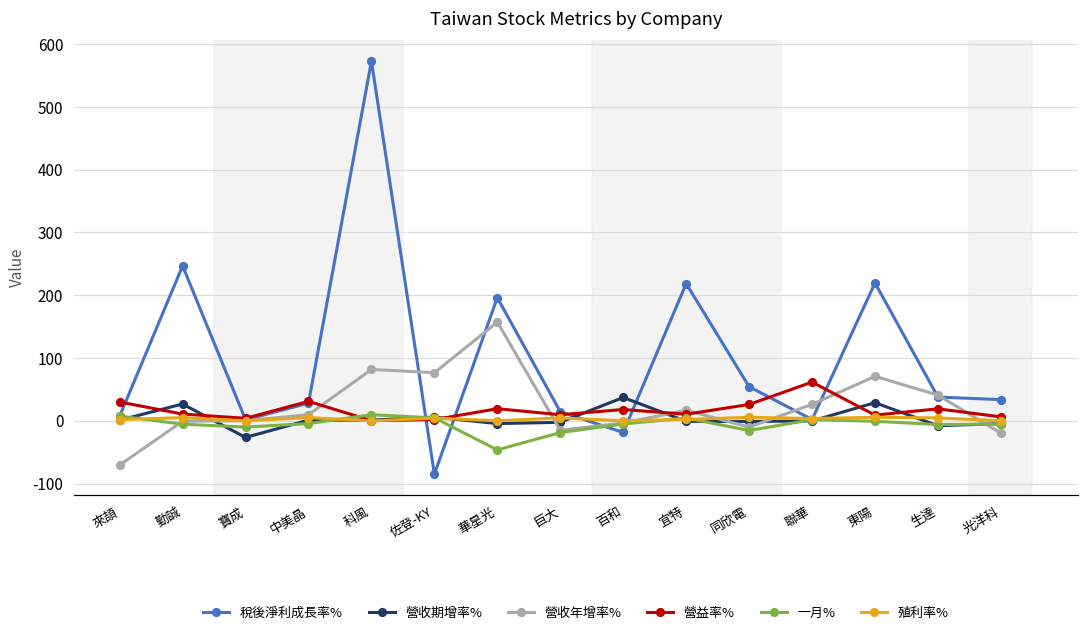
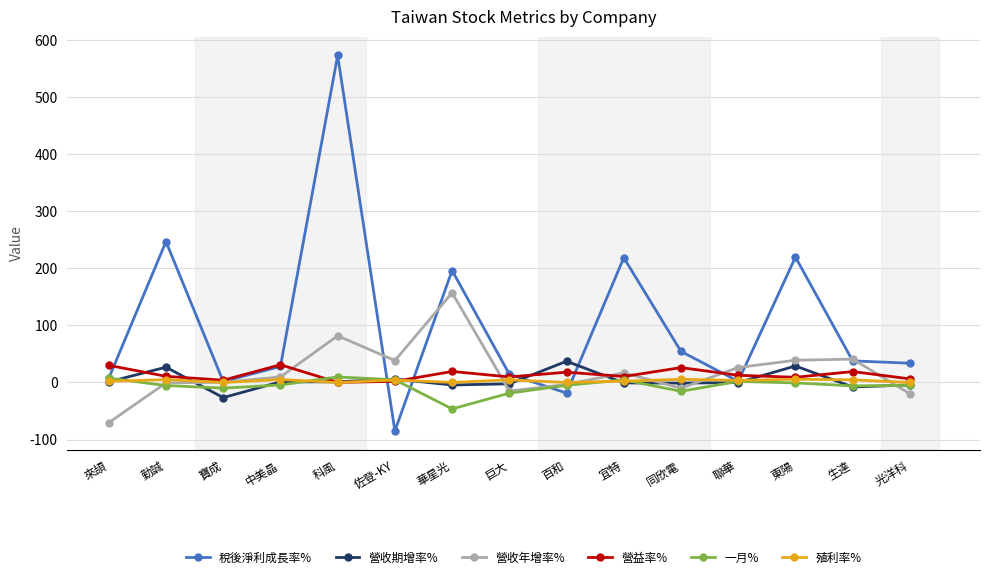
  {
    "稅後淨利成長率%": {
      "勤誠": 250,
      "科風": 570,
      "佐登-KY": -90,
      "華星光": 200,
      "巨大": 10,
      "百和": -20,
      "宜特": 220,
      "同欣電": 50,
      "東陽": 220,
      "光洋科": 30
    },
    "營收期增率%": {
      "勤誠": 30,
      "寶成": -30,
      "華星光": 0,
      "巨大": 0,
      "百和": 40,
      "同欣電": 0,
      "東陽": 30
    },
    "營收年增率%": {
      "來頡": -70,
      "勤誠": 0,
      "中美晶": 10,
      "科風": 80,
-     "佐登-KY": 80,
+     "佐登-KY": 40,
      "華星光": 160,
      "宜特": 20,
      "同欣電": -10,
      "聯華": 30,
-     "東陽": 70,
+     "東陽": 40,
      "光洋科": -20
    },
    "營益率%": {
      "來頡": 30,
      "勤誠": 10,
      "華星光": 20,
      "巨大": 10,
      "百和": 20,
      "宜特": 10,
      "同欣電": 30,
-     "聯華": 60,
+     "聯華": 10,
      "生達": 20,
      "光洋科": 10
    },
    "一月%": {
      "勤誠": -10,
      "寶成": -10,
      "中美晶": 0,
      "科風": 10,
      "華星光": -50,
      "同欣電": -20,
      "東陽": 0
    },
    "殖利率%": {
      "勤誠": 10,
      "華星光": 0,
      "巨大": 0,
      "同欣電": 10,
      "生達": 0
    }
  }
